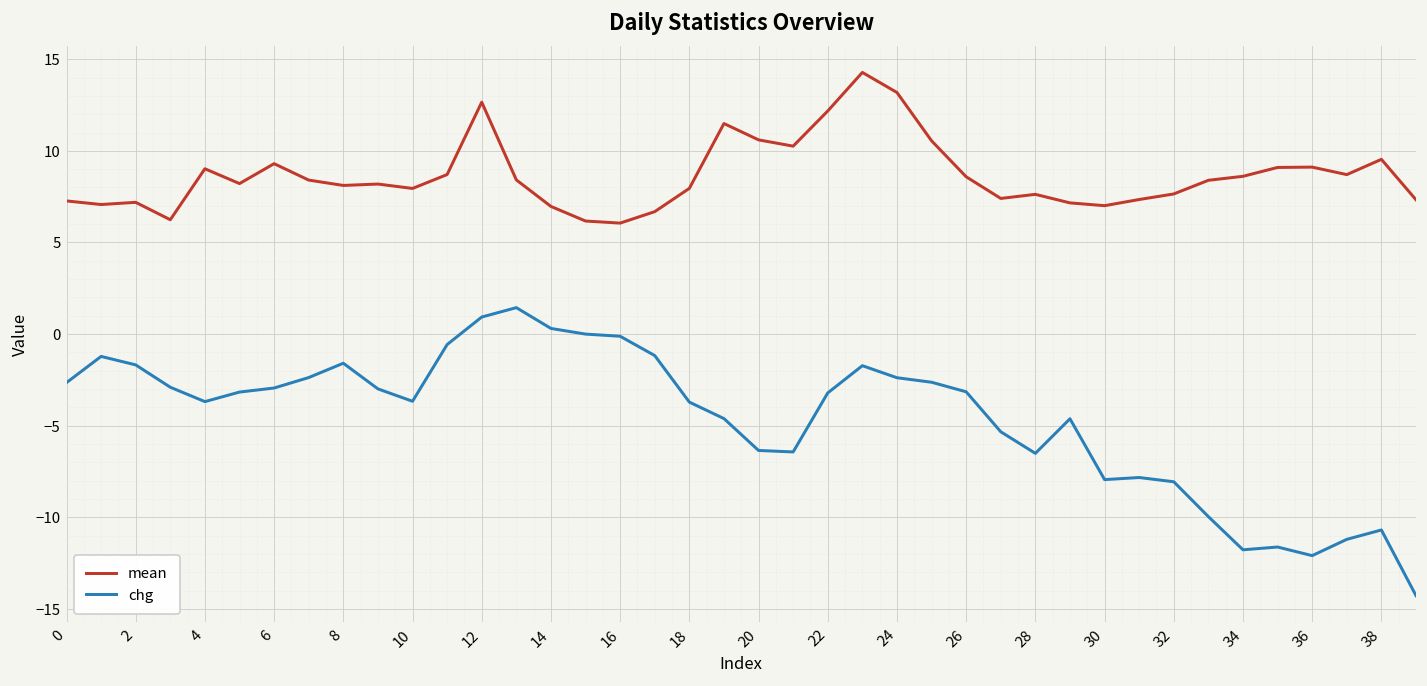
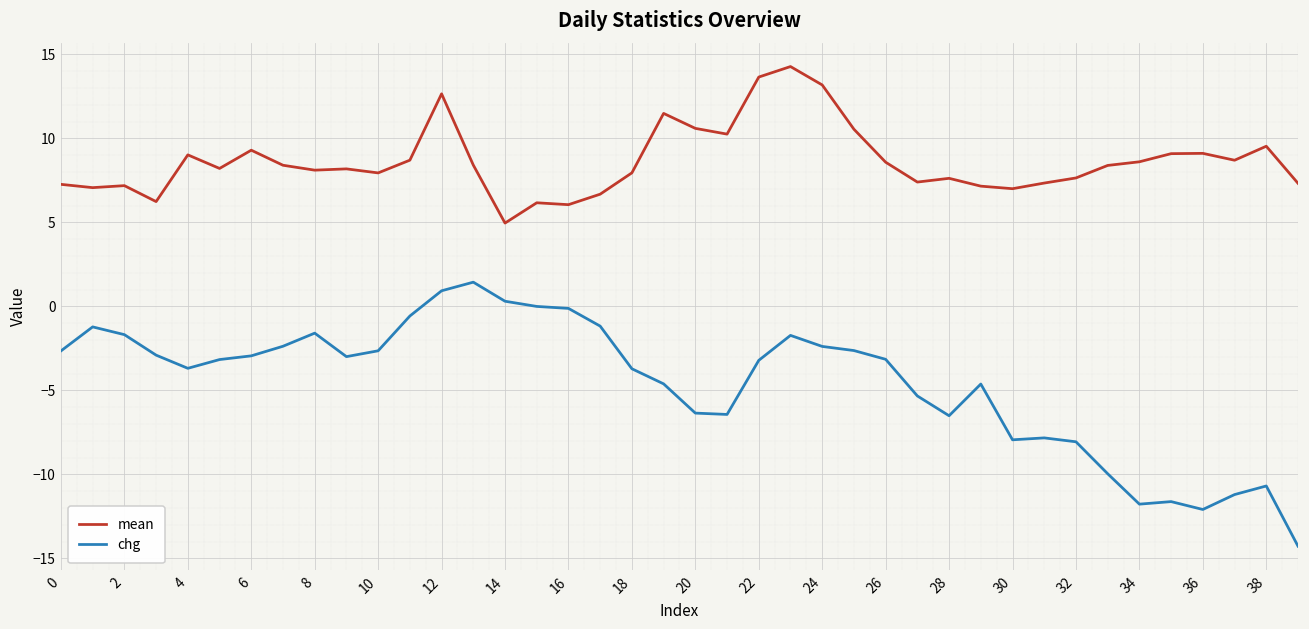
  {
    "mean": {
      "0": 7.3,
      "2": 7.2,
      "4": 9.0,
      "6": 9.3,
      "8": 8.1,
      "10": 7.9,
      "12": 12.7,
-     "14": 7.0,
+     "14": 5.0,
      "16": 6.1,
      "18": 8.0,
      "20": 10.6,
-     "22": 12.2,
+     "22": 13.7,
      "24": 13.2,
      "26": 8.6,
      "28": 7.6,
      "30": 7.0,
      "32": 7.6,
      "34": 8.6,
      "36": 9.1,
      "38": 9.5
    },
    "chg": {
      "0": -2.6,
      "2": -1.7,
      "4": -3.7,
      "6": -2.9,
      "8": -1.6,
-     "10": -3.7,
+     "10": -2.6,
      "12": 0.9,
      "14": 0.3,
      "16": -0.1,
      "18": -3.7,
      "20": -6.4,
      "22": -3.2,
      "24": -2.4,
      "26": -3.1,
      "28": -6.5,
      "30": -7.9,
      "32": -8.1,
      "34": -11.8,
      "36": -12.1,
      "38": -10.7
    }
  }
